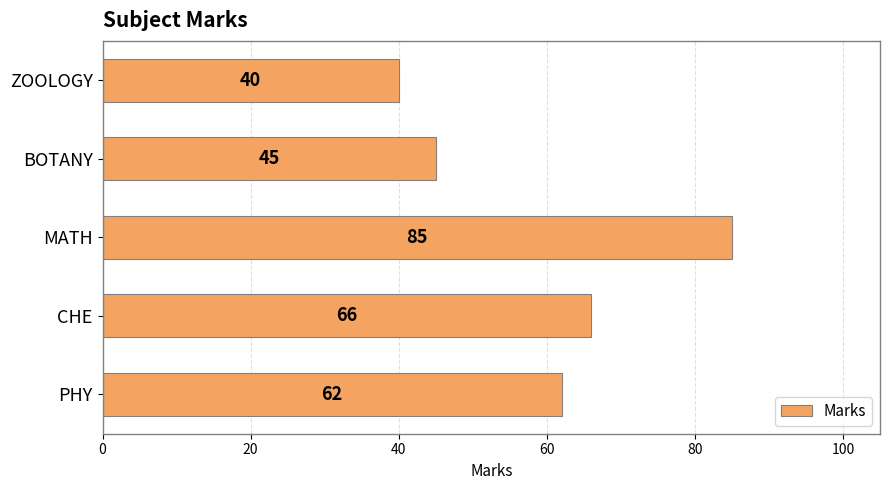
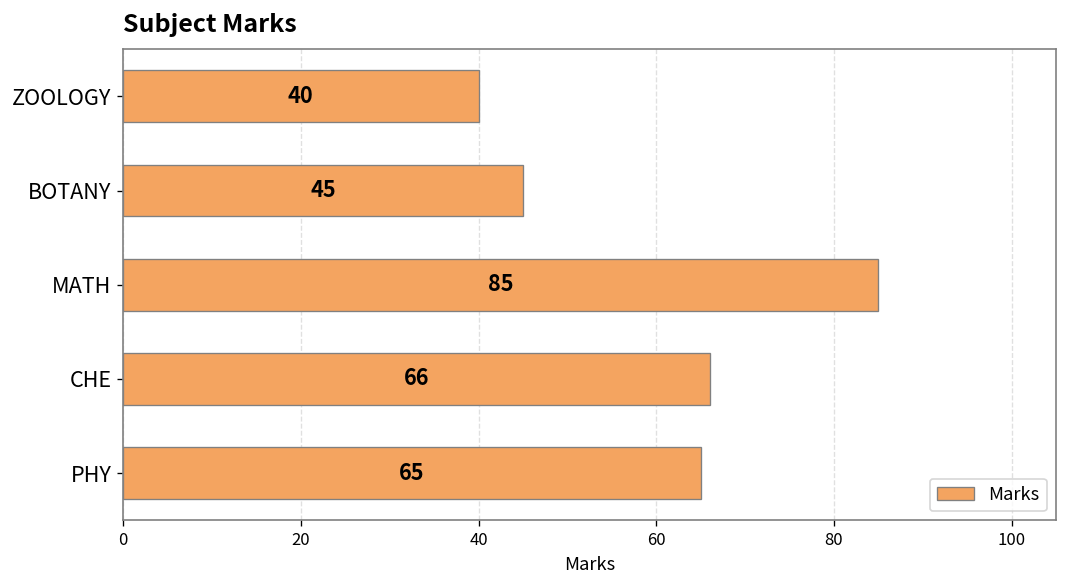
  {
    "ZOOLOGY": 40,
    "BOTANY": 45,
    "MATH": 85,
    "CHE": 66,
-   "PHY": 62
+   "PHY": 65
  }
